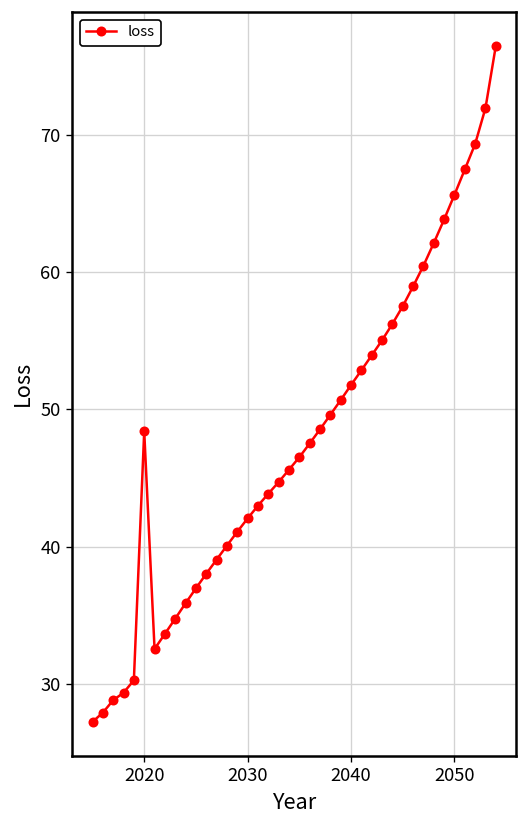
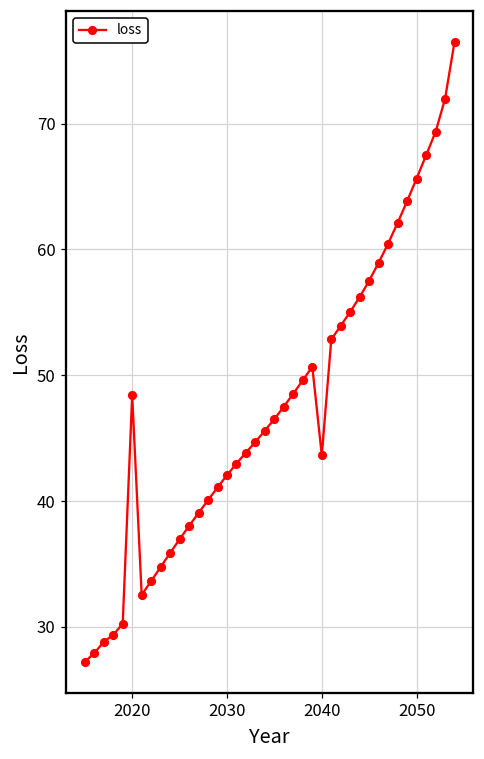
  {
    "2020": 48.4,
    "2030": 42.1,
-   "2040": 51.8,
+   "2040": 43.6,
    "2050": 65.6
  }
